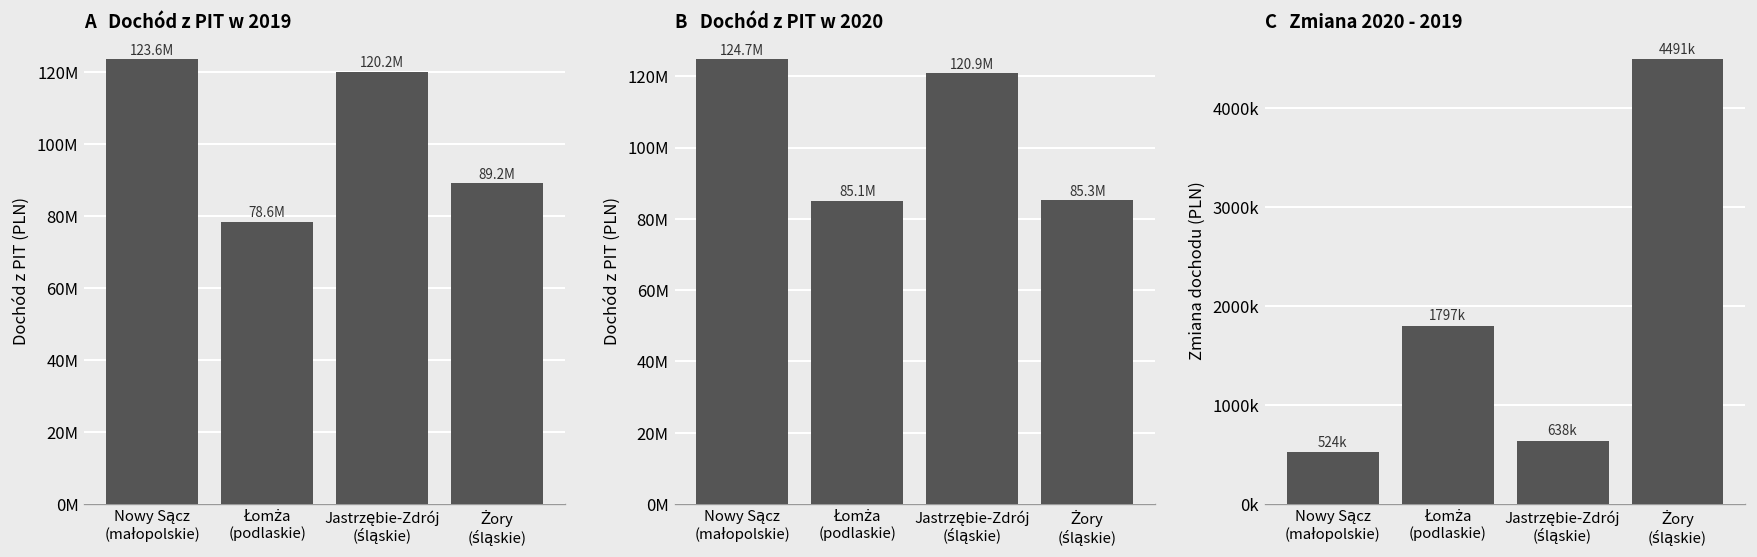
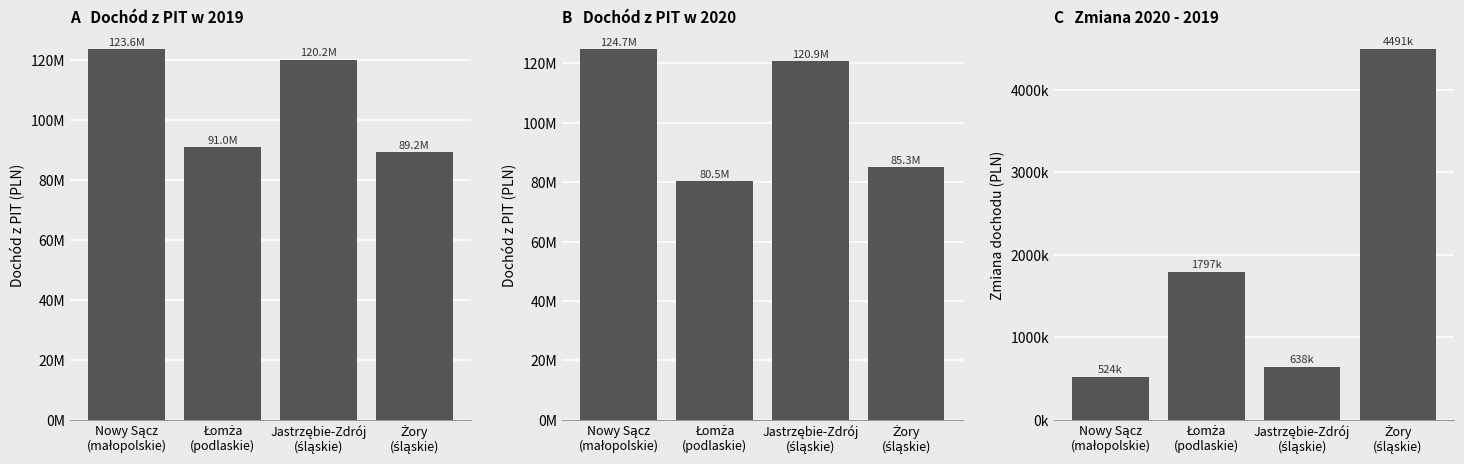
  {
    "A Dochód z PIT w 2019": {
      "Nowy Sącz (małopolskie)": "123.6M",
-     "Łomża (podlaskie)": "78.6M",
+     "Łomża (podlaskie)": "91.0M",
      "Jastrzębie-Zdrój (śląskie)": "120.2M",
      "Żory (śląskie)": "89.2M"
    },
    "B Dochód z PIT w 2020": {
      "Nowy Sącz (małopolskie)": "124.7M",
-     "Łomża (podlaskie)": "85.1M",
+     "Łomża (podlaskie)": "80.5M",
      "Jastrzębie-Zdrój (śląskie)": "120.9M",
      "Żory (śląskie)": "85.3M"
    },
    "C Zmiana 2020 - 2019": {
      "Nowy Sącz (małopolskie)": "524k",
      "Łomża (podlaskie)": "1797k",
      "Jastrzębie-Zdrój (śląskie)": "638k",
      "Żory (śląskie)": "4491k"
    }
  }
